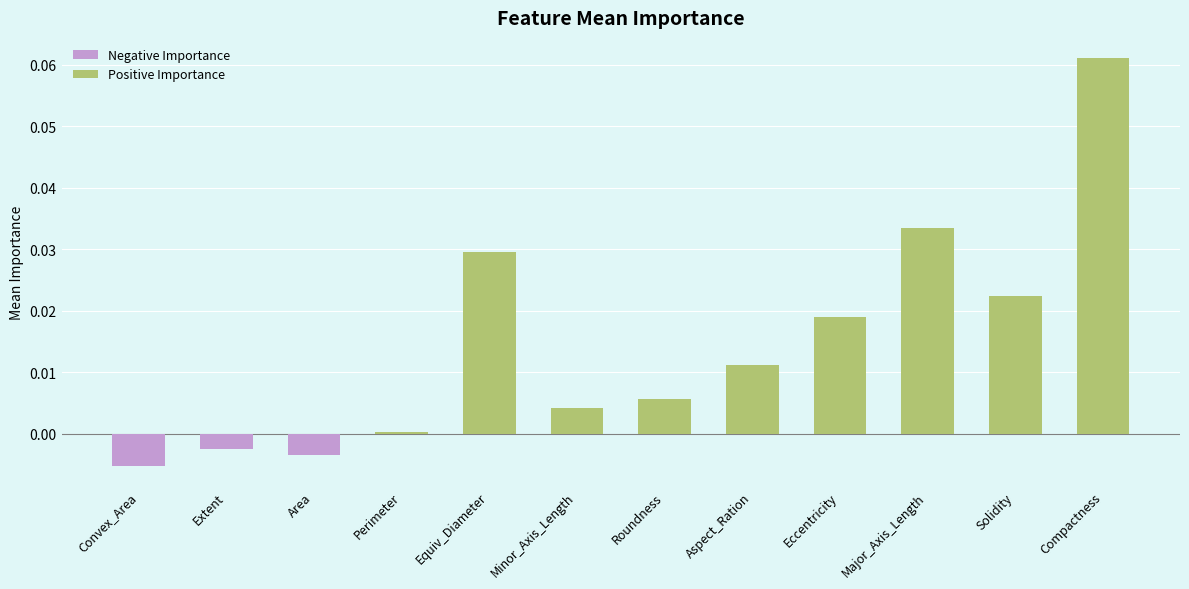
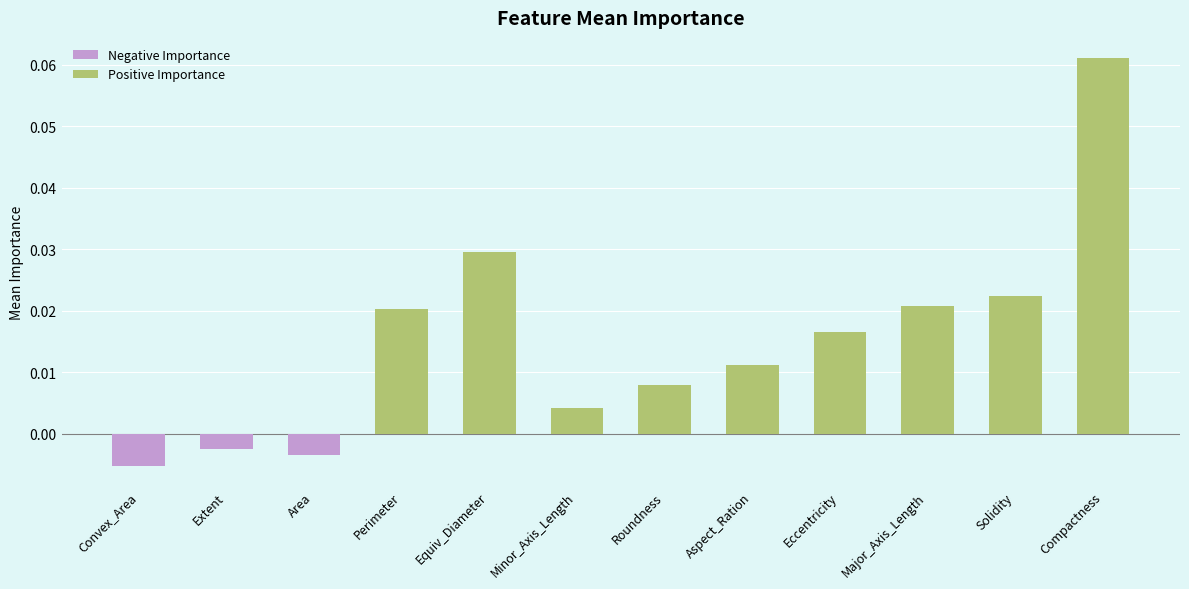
  {
    "Convex_Area": -0.005,
    "Extent": -0.003,
    "Area": -0.003,
-   "Perimeter": 0.000,
+   "Perimeter": 0.020,
    "Equiv_Diameter": 0.029,
    "Minor_Axis_Length": 0.004,
-   "Roundness": 0.006,
+   "Roundness": 0.008,
    "Aspect_Ration": 0.011,
-   "Eccentricity": 0.019,
-   "Major_Axis_Length": 0.033,
+   "Eccentricity": 0.016,
+   "Major_Axis_Length": 0.021,
    "Solidity": 0.022,
    "Compactness": 0.061
  }
